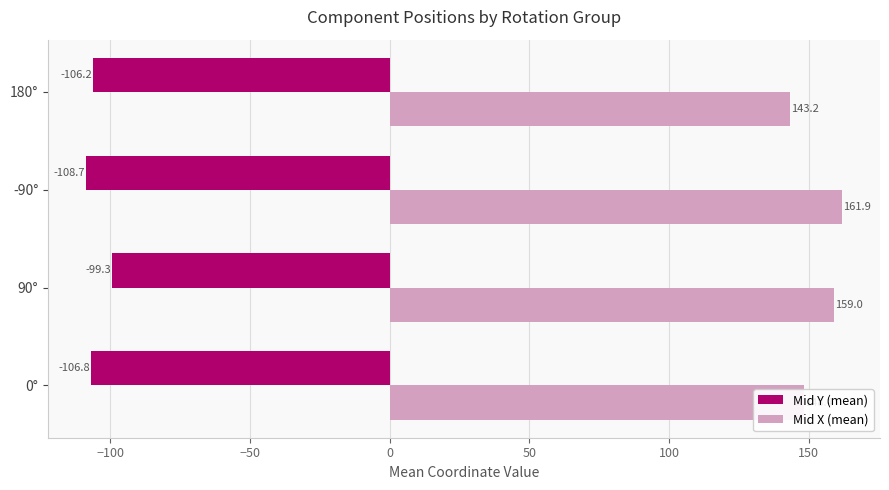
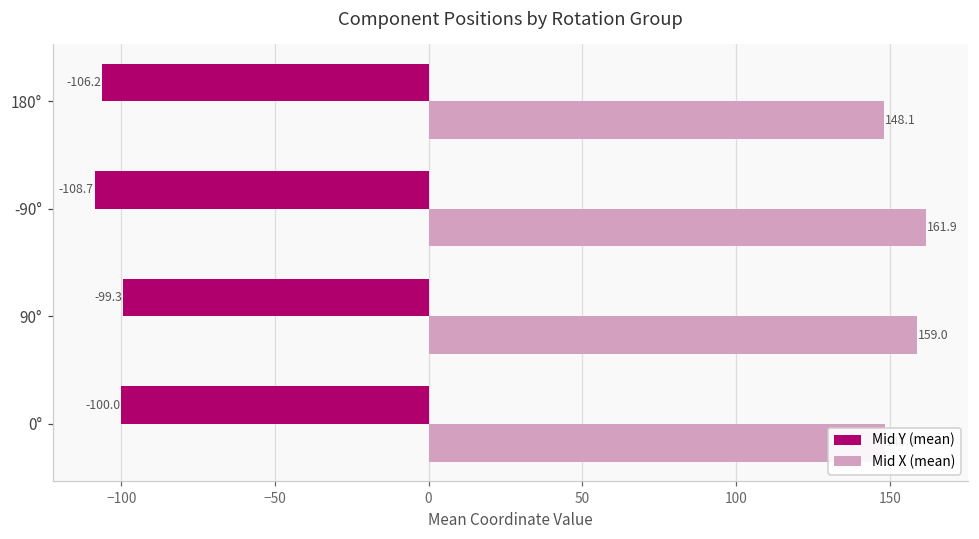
  {
    "Mid Y (mean)": {
      "180°": -106.2,
      "-90°": -108.7,
      "90°": -99.3,
-     "0°": -106.8
+     "0°": -100.0
    },
    "Mid X (mean)": {
-     "180°": 143.2,
+     "180°": 148.1,
      "-90°": 161.9,
      "90°": 159.0
    }
  }
